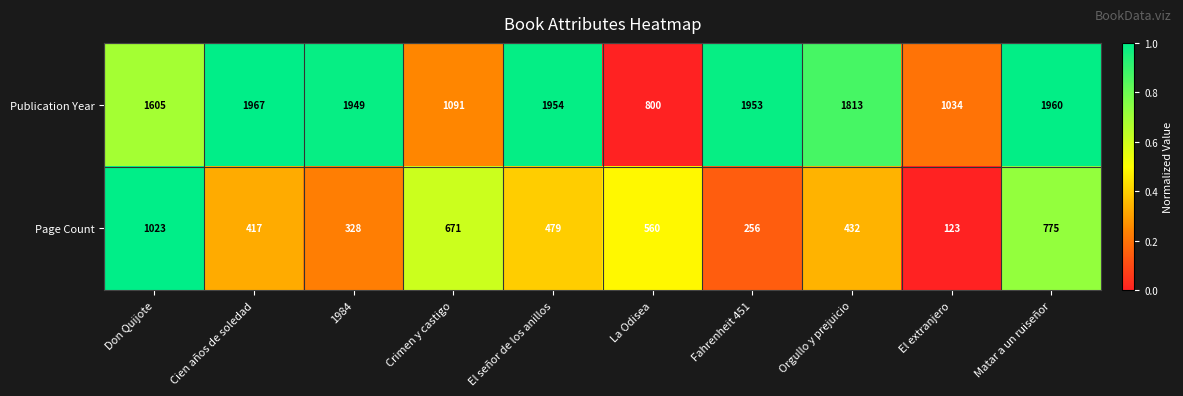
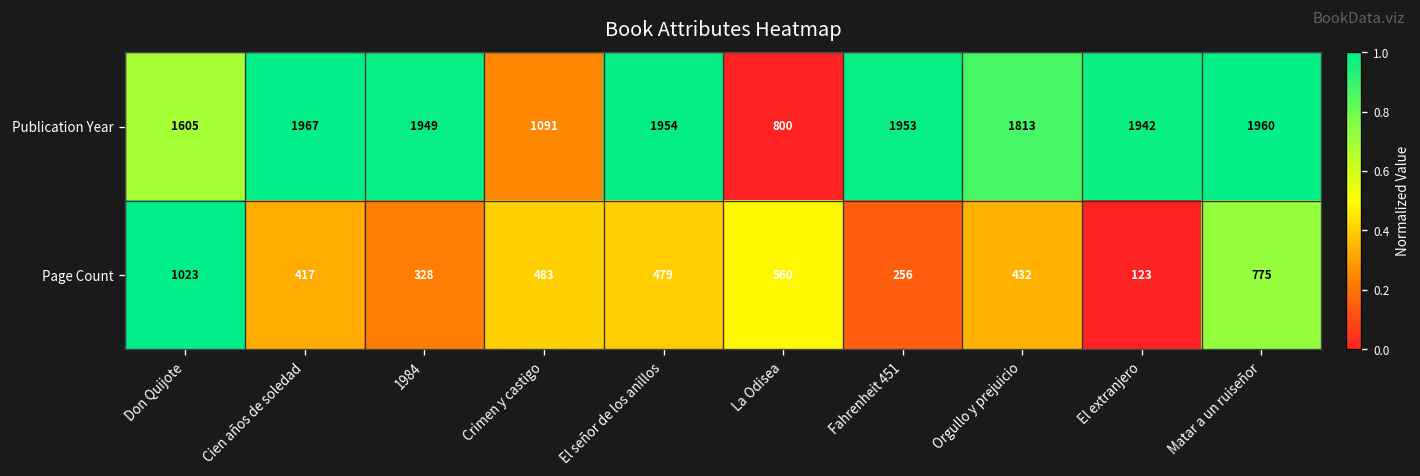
  {
    "Publication Year": {
      "Don Quijote": 1605,
      "Cien años de soledad": 1967,
      "1984": 1949,
      "Crimen y castigo": 1091,
      "El señor de los anillos": 1954,
      "La Odisea": 800,
      "Fahrenheit 451": 1953,
      "Orgullo y prejuicio": 1813,
-     "El extranjero": 1034,
+     "El extranjero": 1942,
      "Matar a un ruiseñor": 1960
    },
    "Page Count": {
      "Don Quijote": 1023,
      "Cien años de soledad": 417,
      "1984": 328,
-     "Crimen y castigo": 671,
+     "Crimen y castigo": 483,
      "El señor de los anillos": 479,
      "La Odisea": 560,
      "Fahrenheit 451": 256,
      "Orgullo y prejuicio": 432,
      "El extranjero": 123,
      "Matar a un ruiseñor": 775
    }
  }
